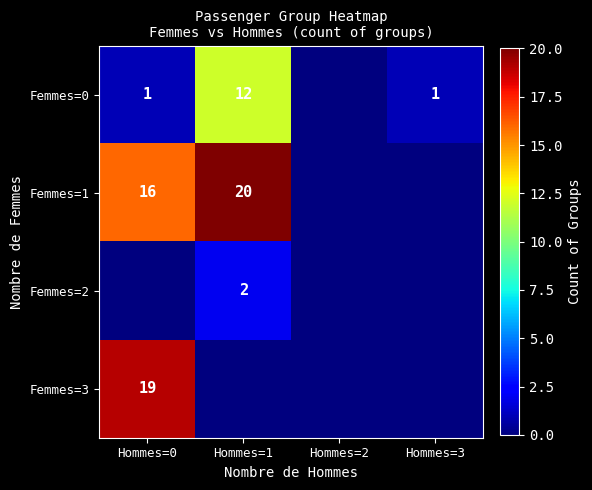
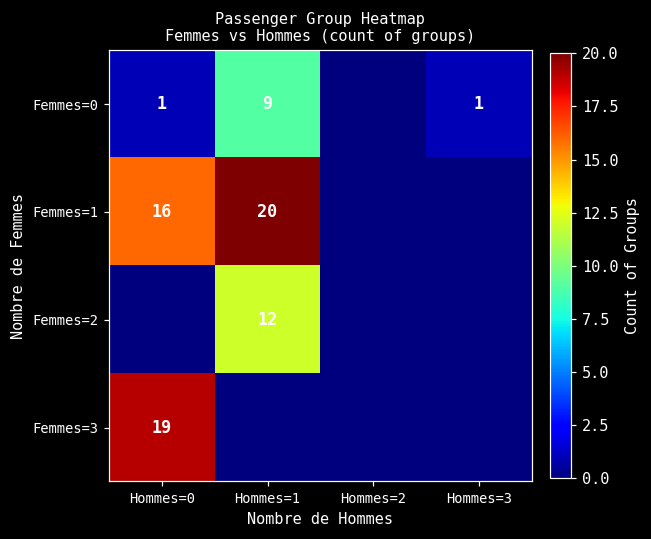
  {
    "Femmes=0": {
      "Hommes=0": 1,
-     "Hommes=1": 12,
+     "Hommes=1": 9,
      "Hommes=3": 1
    },
    "Femmes=1": {
      "Hommes=0": 16,
      "Hommes=1": 20
    },
    "Femmes=2": {
-     "Hommes=1": 2
+     "Hommes=1": 12
    },
    "Femmes=3": {
      "Hommes=0": 19
    }
  }
